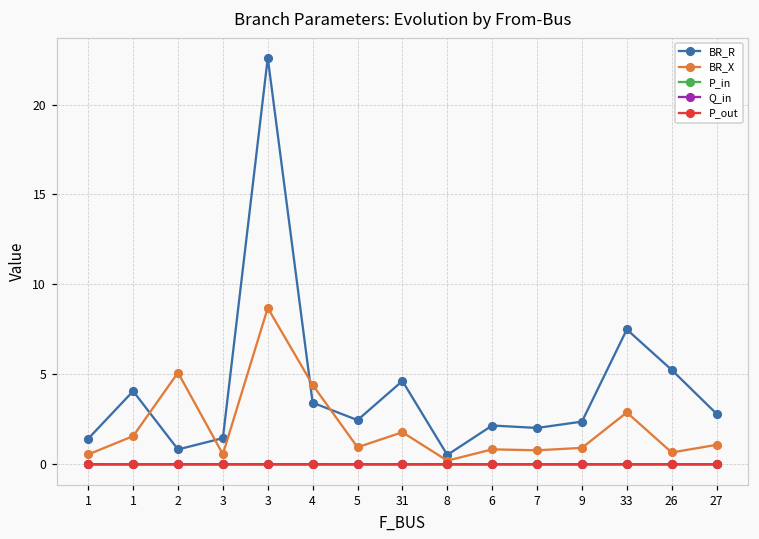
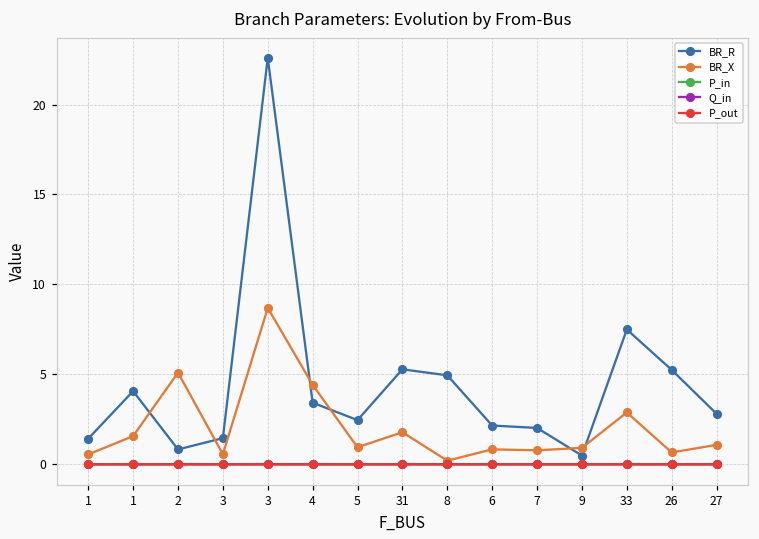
  {
    "BR_R": {
      "2": 0.8,
      "4": 3.4,
      "5": 2.5,
-     "31": 4.6,
-     "8": 0.5,
+     "31": 5.3,
+     "8": 4.9,
      "6": 2.2,
      "7": 2.0,
-     "9": 2.4,
+     "9": 0.5,
      "33": 7.5,
      "26": 5.2,
      "27": 2.8
    },
    "BR_X": {
      "2": 5.1,
      "4": 4.4,
      "5": 0.9,
      "31": 1.8,
      "8": 0.2,
      "6": 0.8,
      "7": 0.8,
      "9": 0.9,
      "33": 2.9,
      "26": 0.7,
      "27": 1.1
    },
    "P_out": {
      "2": 0.0,
      "4": 0.0,
      "5": 0.0,
      "31": 0.0,
      "8": 0.0,
      "6": 0.0,
      "7": 0.0,
      "9": 0.0,
      "33": 0.0,
      "26": 0.0,
      "27": 0.0
    }
  }
